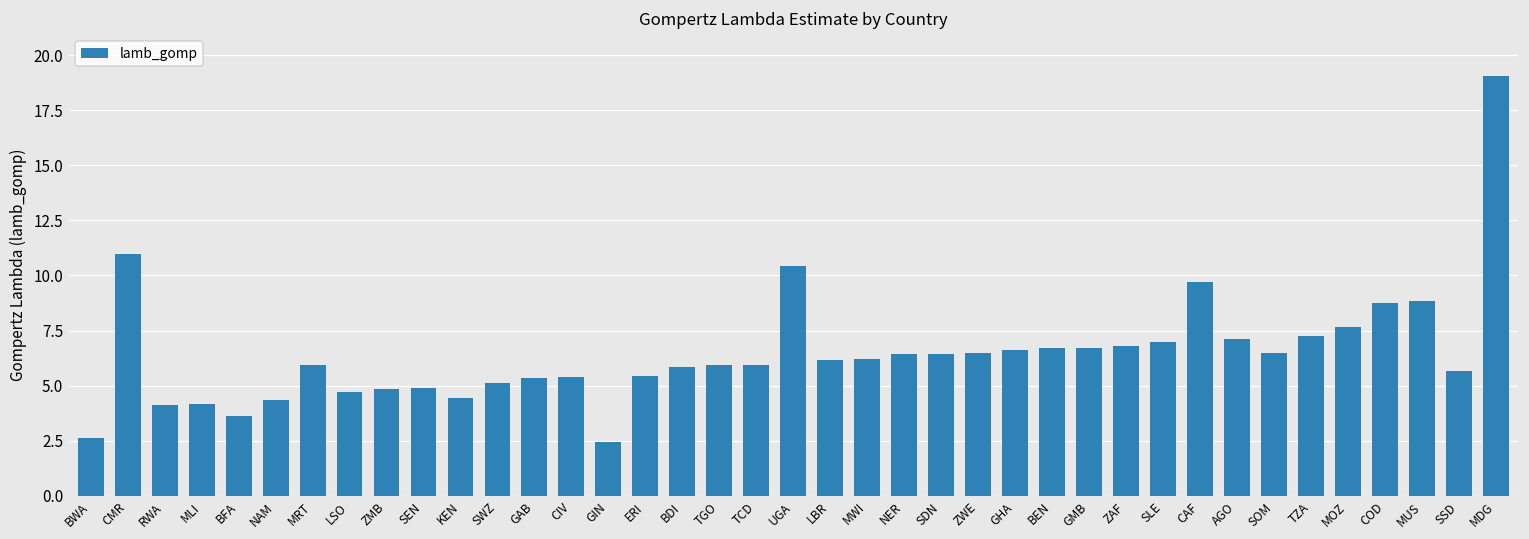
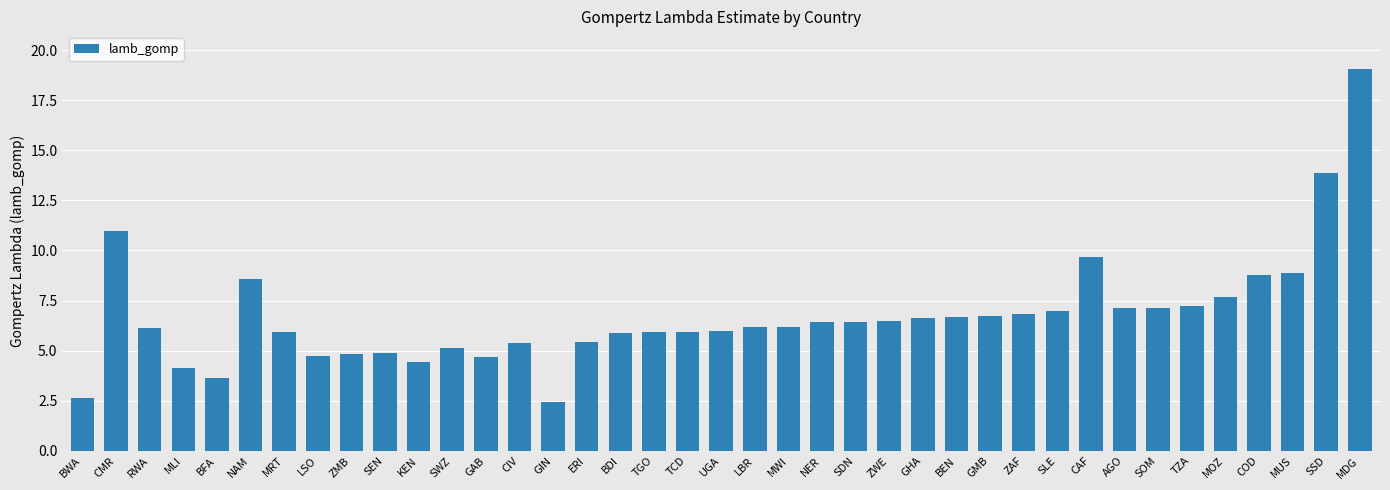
  {
    "BWA": 2.6,
    "CMR": 11.0,
-   "RWA": 4.1,
+   "RWA": 6.1,
    "MLI": 4.2,
    "BFA": 3.6,
-   "NAM": 4.4,
+   "NAM": 8.6,
    "MRT": 5.9,
    "LSO": 4.7,
    "ZMB": 4.8,
    "SEN": 4.9,
    "KEN": 4.4,
    "SWZ": 5.1,
-   "GAB": 5.4,
+   "GAB": 4.7,
    "CIV": 5.4,
    "GIN": 2.5,
    "ERI": 5.4,
    "BDI": 5.9,
    "TGO": 5.9,
    "TCD": 5.9,
-   "UGA": 10.4,
+   "UGA": 6.0,
    "LBR": 6.2,
    "MWI": 6.2,
    "NER": 6.4,
    "SDN": 6.4,
    "ZWE": 6.5,
    "GHA": 6.6,
    "BEN": 6.7,
    "GMB": 6.7,
    "ZAF": 6.8,
    "SLE": 7.0,
    "CAF": 9.7,
    "AGO": 7.1,
-   "SOM": 6.5,
+   "SOM": 7.1,
    "TZA": 7.2,
    "MOZ": 7.7,
    "COD": 8.8,
    "MUS": 8.9,
-   "SSD": 5.7,
+   "SSD": 13.9,
    "MDG": 19.0
  }
